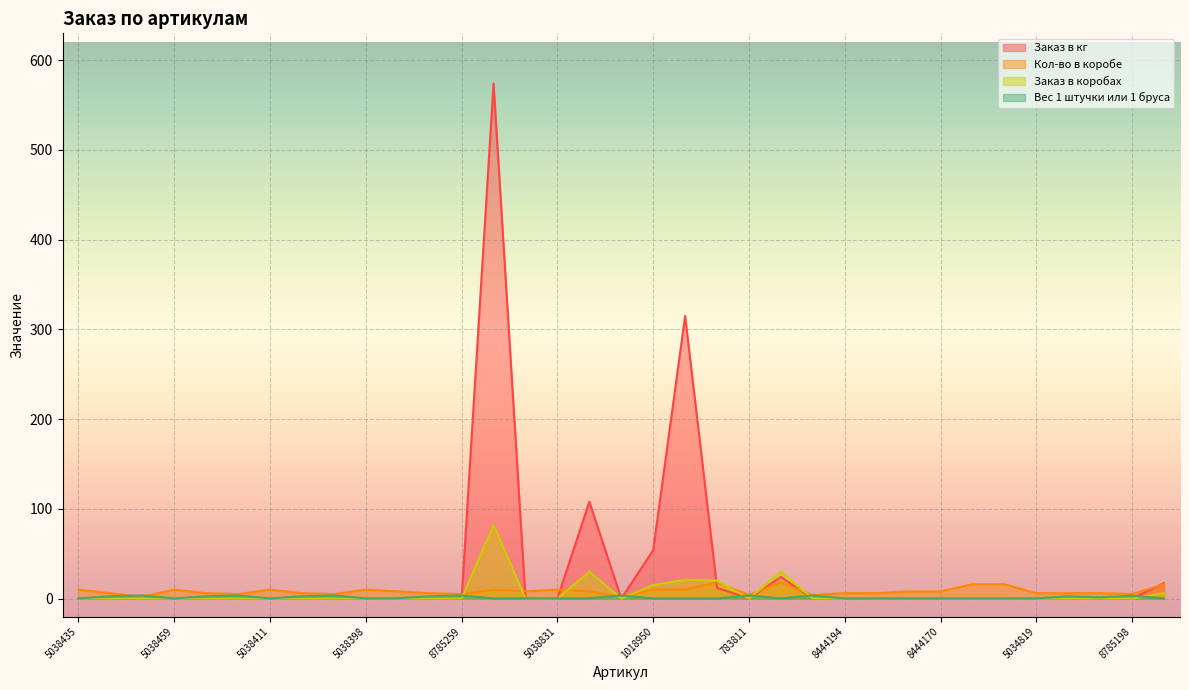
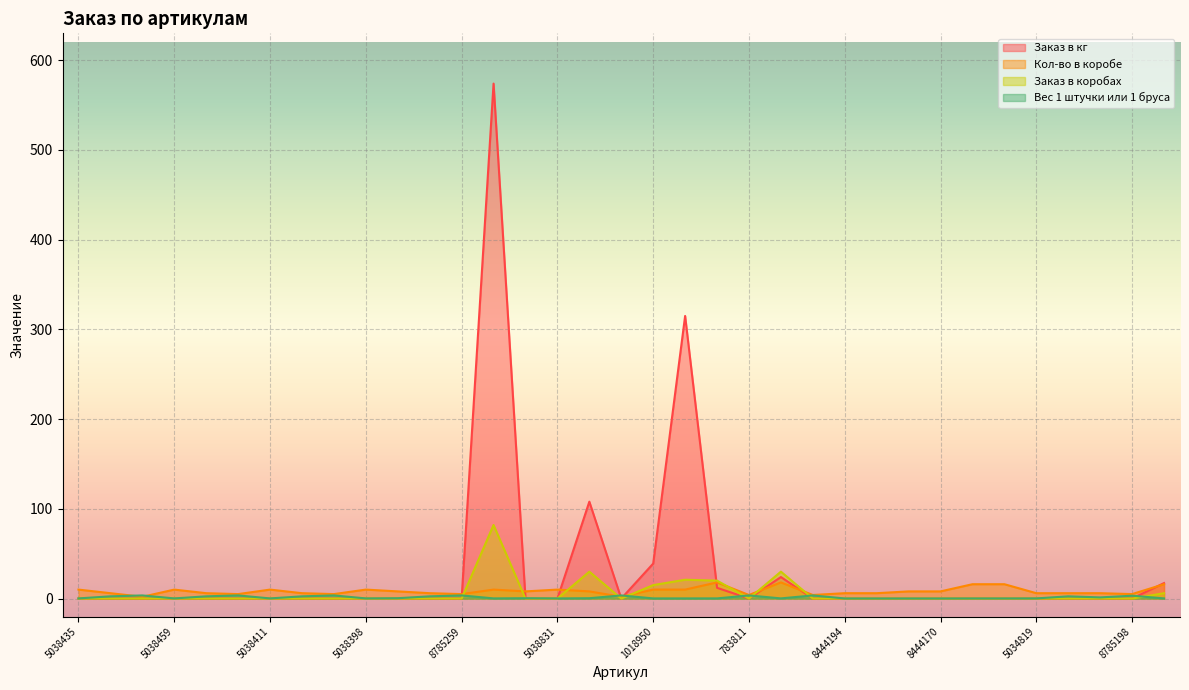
  {
    "Заказ в кг": {
-     "1018950": 50
+     "1018950": 40
    },
    "Вес 1 штучки или 1 бруса": {
      "1018950": 0
    }
  }
